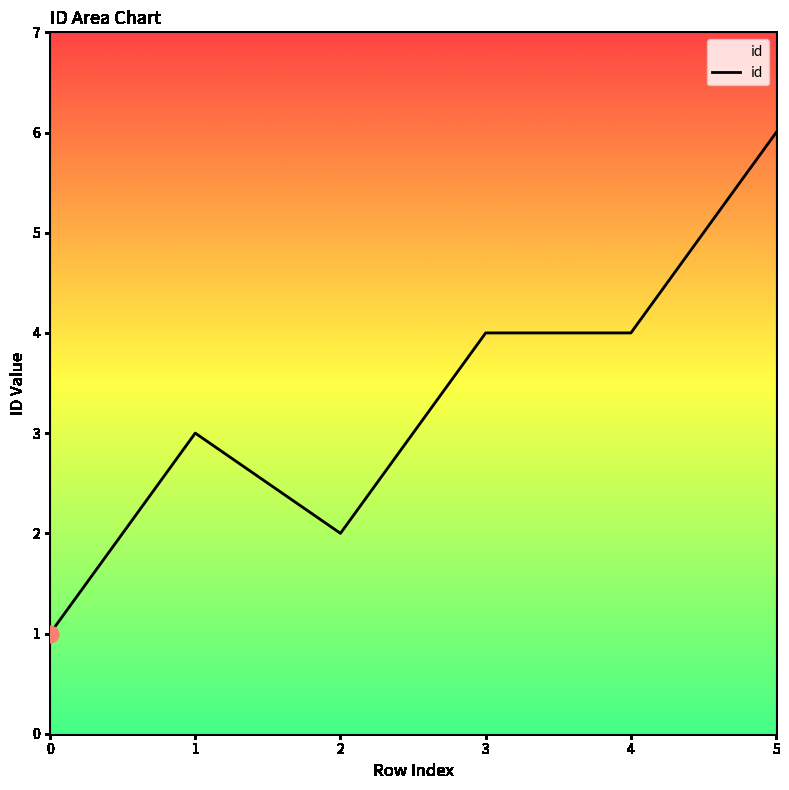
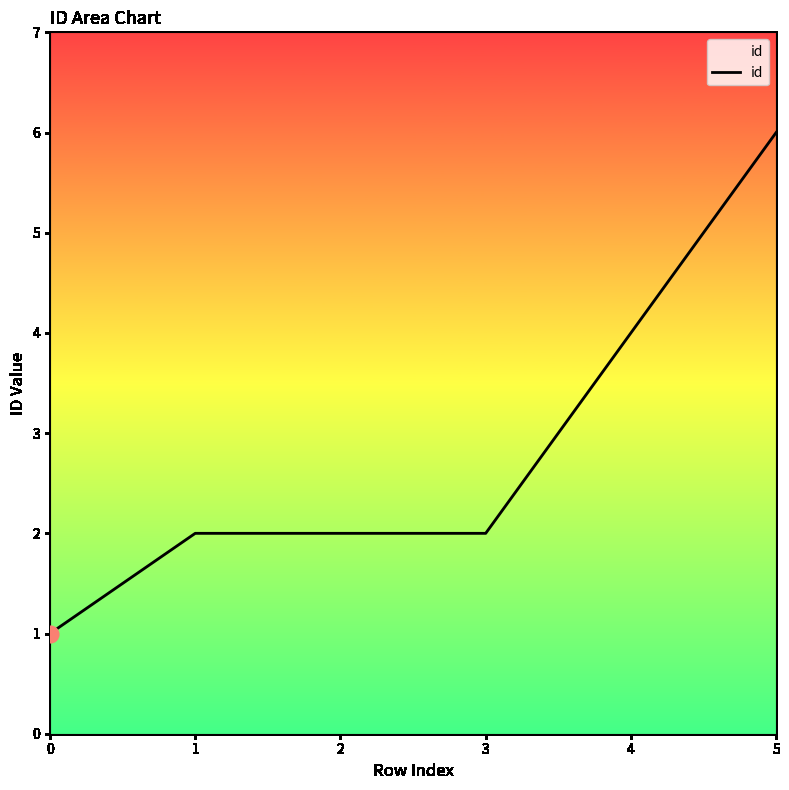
  {
    "id": {
-     "1": 3,
+     "1": 2,
      "2": 2,
-     "3": 4,
+     "3": 2,
      "4": 4,
      "5": 6
    }
  }
